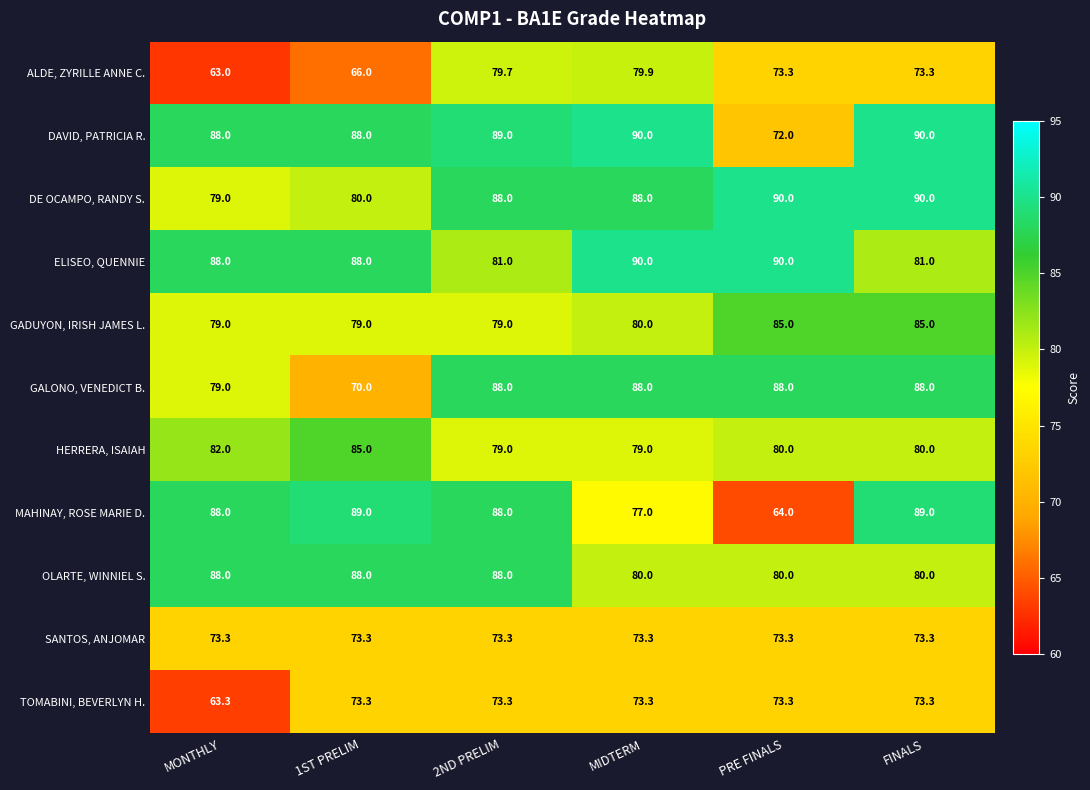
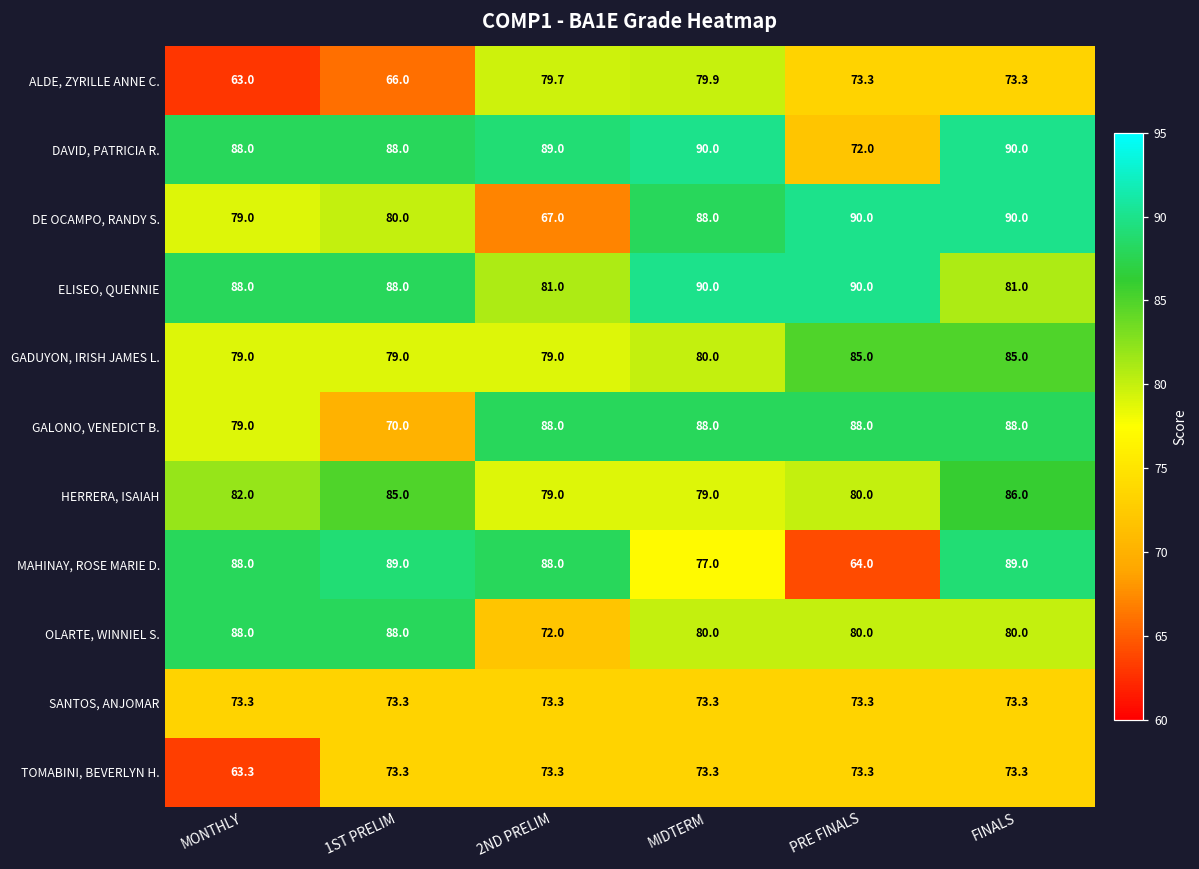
  {
    "ALDE, ZYRILLE ANNE C.": {
      "MONTHLY": 63.0,
      "1ST PRELIM": 66.0,
      "2ND PRELIM": 79.7,
      "MIDTERM": 79.9,
      "PRE FINALS": 73.3,
      "FINALS": 73.3
    },
    "DAVID, PATRICIA R.": {
      "MONTHLY": 88.0,
      "1ST PRELIM": 88.0,
      "2ND PRELIM": 89.0,
      "MIDTERM": 90.0,
      "PRE FINALS": 72.0,
      "FINALS": 90.0
    },
    "DE OCAMPO, RANDY S.": {
      "MONTHLY": 79.0,
      "1ST PRELIM": 80.0,
-     "2ND PRELIM": 88.0,
+     "2ND PRELIM": 67.0,
      "MIDTERM": 88.0,
      "PRE FINALS": 90.0,
      "FINALS": 90.0
    },
    "ELISEO, QUENNIE": {
      "MONTHLY": 88.0,
      "1ST PRELIM": 88.0,
      "2ND PRELIM": 81.0,
      "MIDTERM": 90.0,
      "PRE FINALS": 90.0,
      "FINALS": 81.0
    },
    "GADUYON, IRISH JAMES L.": {
      "MONTHLY": 79.0,
      "1ST PRELIM": 79.0,
      "2ND PRELIM": 79.0,
      "MIDTERM": 80.0,
      "PRE FINALS": 85.0,
      "FINALS": 85.0
    },
    "GALONO, VENEDICT B.": {
      "MONTHLY": 79.0,
      "1ST PRELIM": 70.0,
      "2ND PRELIM": 88.0,
      "MIDTERM": 88.0,
      "PRE FINALS": 88.0,
      "FINALS": 88.0
    },
    "HERRERA, ISAIAH": {
      "MONTHLY": 82.0,
      "1ST PRELIM": 85.0,
      "2ND PRELIM": 79.0,
      "MIDTERM": 79.0,
      "PRE FINALS": 80.0,
-     "FINALS": 80.0
+     "FINALS": 86.0
    },
    "MAHINAY, ROSE MARIE D.": {
      "MONTHLY": 88.0,
      "1ST PRELIM": 89.0,
      "2ND PRELIM": 88.0,
      "MIDTERM": 77.0,
      "PRE FINALS": 64.0,
      "FINALS": 89.0
    },
    "OLARTE, WINNIEL S.": {
      "MONTHLY": 88.0,
      "1ST PRELIM": 88.0,
-     "2ND PRELIM": 88.0,
+     "2ND PRELIM": 72.0,
      "MIDTERM": 80.0,
      "PRE FINALS": 80.0,
      "FINALS": 80.0
    },
    "SANTOS, ANJOMAR": {
      "MONTHLY": 73.3,
      "1ST PRELIM": 73.3,
      "2ND PRELIM": 73.3,
      "MIDTERM": 73.3,
      "PRE FINALS": 73.3,
      "FINALS": 73.3
    },
    "TOMABINI, BEVERLYN H.": {
      "MONTHLY": 63.3,
      "1ST PRELIM": 73.3,
      "2ND PRELIM": 73.3,
      "MIDTERM": 73.3,
      "PRE FINALS": 73.3,
      "FINALS": 73.3
    }
  }
